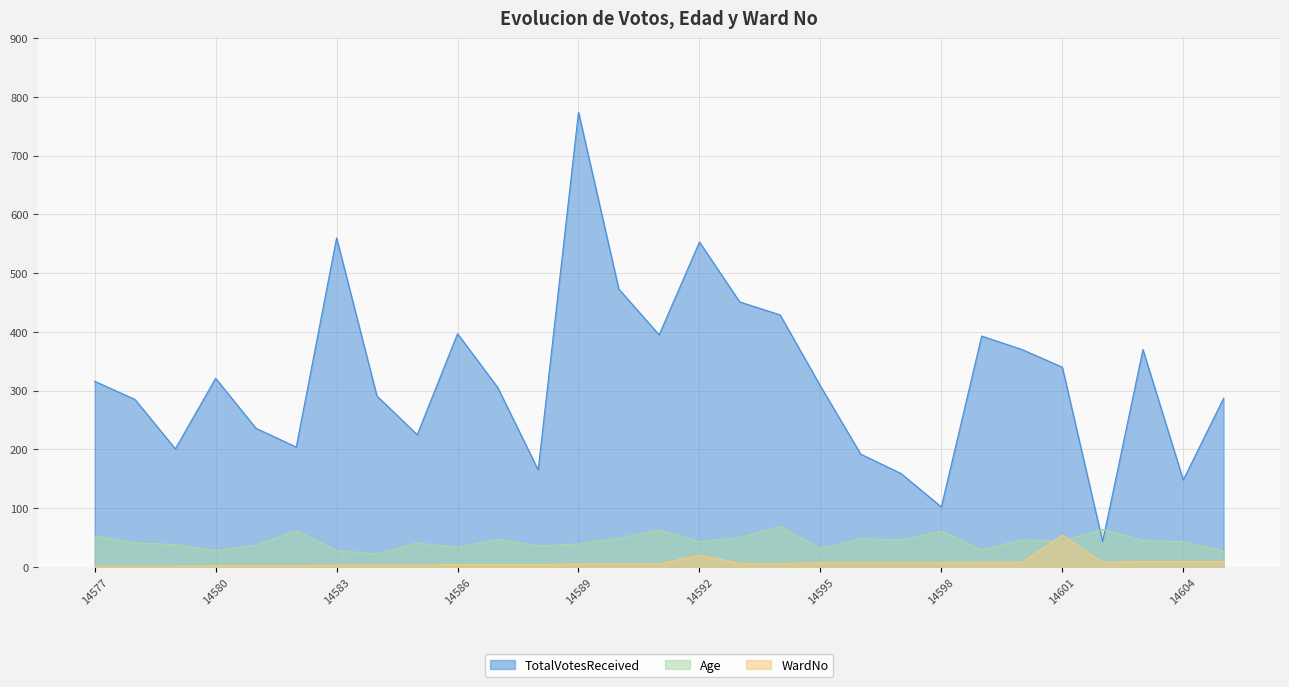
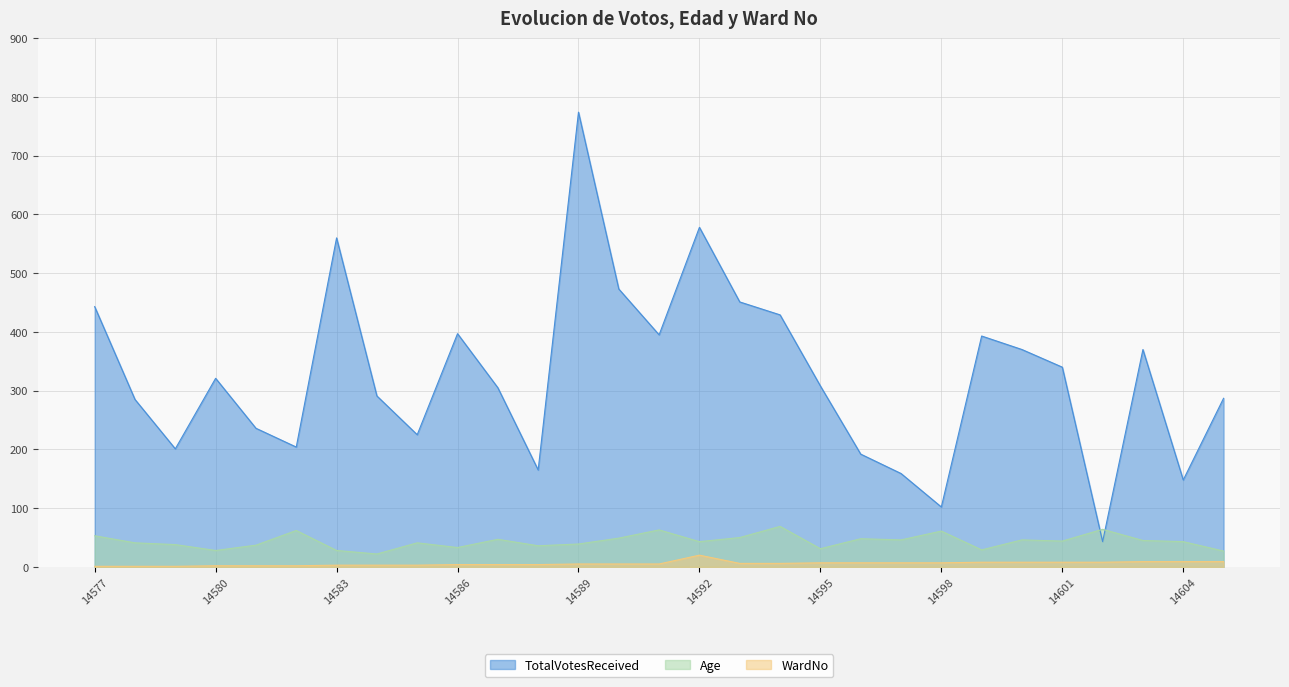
  {
    "TotalVotesReceived": {
-     "14577": 320,
+     "14577": 440,
      "14580": 320,
      "14583": 560,
      "14586": 400,
      "14589": 770,
-     "14592": 550,
+     "14592": 580,
      "14595": 310,
      "14598": 100,
      "14601": 340,
      "14604": 150
    },
    "Age": {
      "14577": 50,
      "14580": 30,
      "14583": 30,
      "14586": 30,
      "14589": 40,
      "14592": 40,
      "14595": 30,
      "14598": 60,
      "14601": 40,
      "14604": 40
    },
    "WardNo": {
      "14577": 0,
      "14580": 0,
      "14583": 0,
      "14586": 0,
      "14589": 10,
      "14592": 20,
      "14595": 10,
      "14598": 10,
-     "14601": 50,
+     "14601": 10,
      "14604": 10
    }
  }
